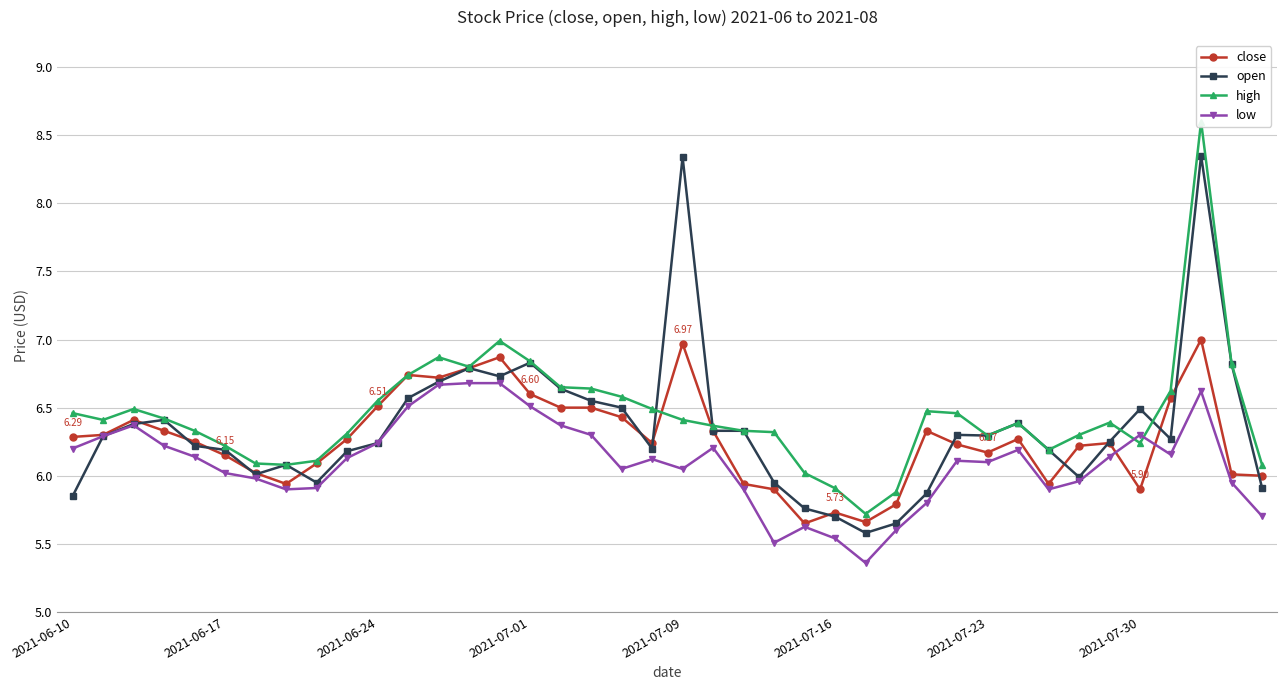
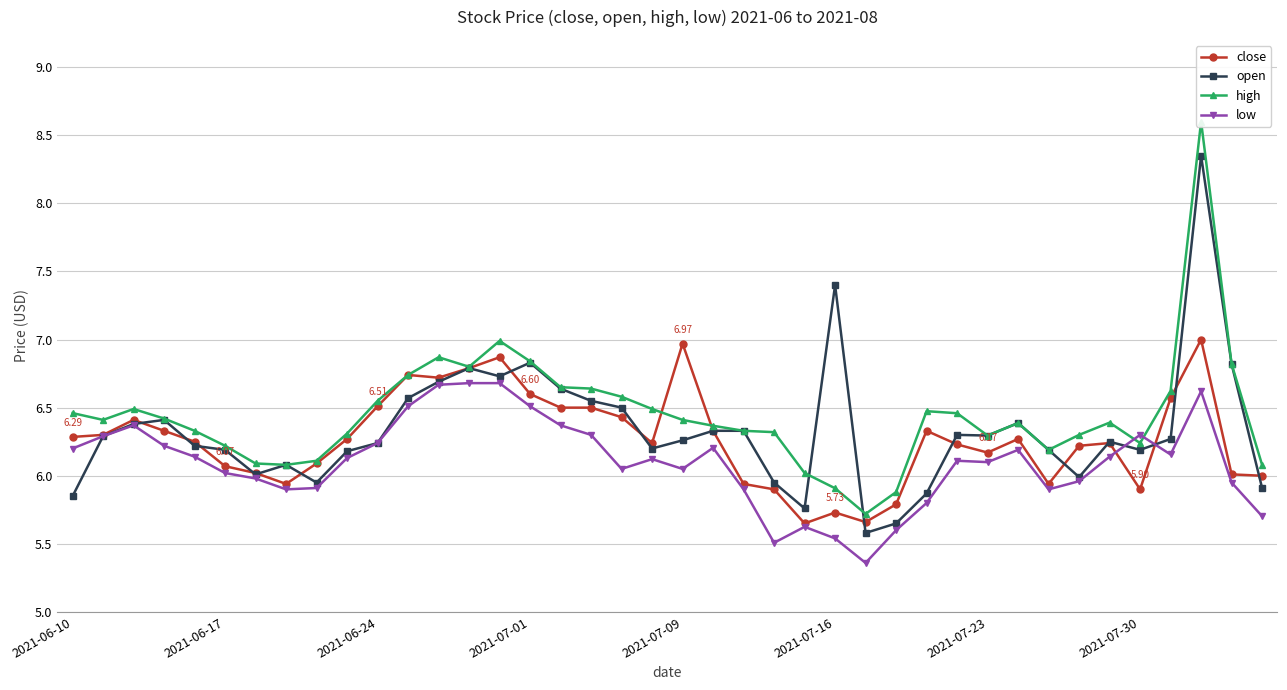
  {
    "close": {
      "2021-06-10": 6.29,
-     "2021-06-17": 6.15,
+     "2021-06-17": 6.07,
      "2021-06-24": 6.51,
      "2021-07-01": 6.60,
      "2021-07-09": 6.97,
      "2021-07-16": 5.73,
      "2021-07-30": 5.90
    },
    "open": {
      "2021-06-10": 5.85,
-     "2021-07-09": 8.34,
-     "2021-07-16": 5.7,
-     "2021-07-30": 6.49
+     "2021-07-09": 6.26,
+     "2021-07-16": 7.4,
+     "2021-07-30": 6.19
    },
    "high": {
      "2021-06-17": 6.22,
      "2021-07-09": 6.41,
      "2021-07-30": 6.24
    },
    "low": {
      "2021-06-10": 6.20,
      "2021-06-17": 6.02,
      "2021-07-01": 6.51,
      "2021-07-09": 6.05,
      "2021-07-16": 5.54,
      "2021-07-23": 6.10,
      "2021-07-30": 6.30
    }
  }
